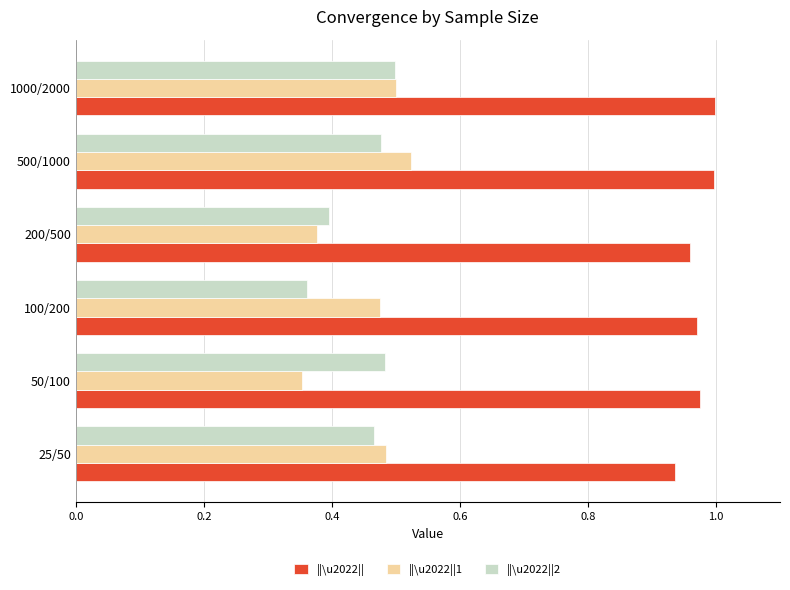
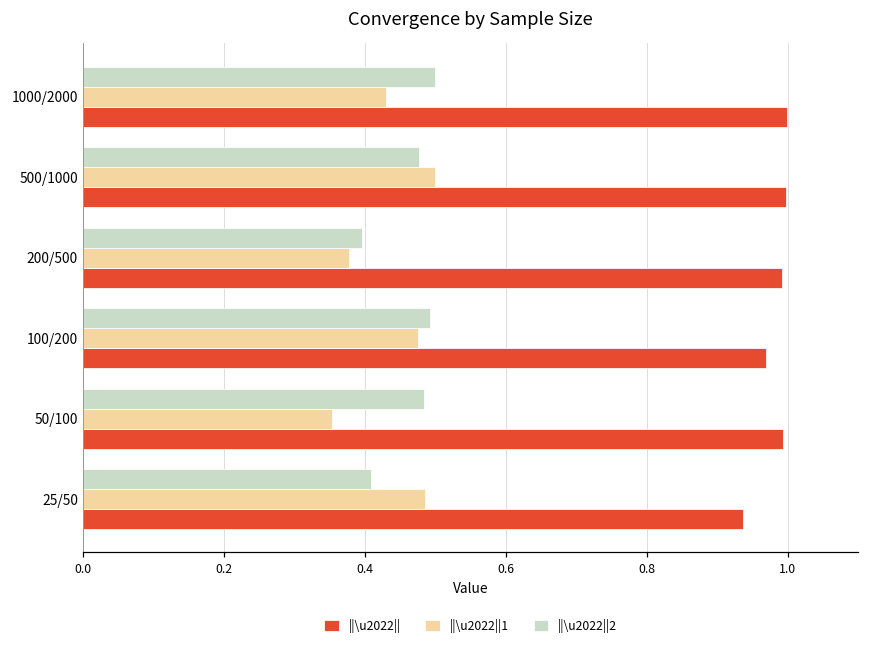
  {
    "||\\u2022||": {
      "1000/2000": 1.00,
      "500/1000": 1.00,
-     "200/500": 0.96,
+     "200/500": 0.99,
      "100/200": 0.97,
-     "50/100": 0.98,
+     "50/100": 0.99,
      "25/50": 0.94
    },
    "||\\u2022||1": {
-     "1000/2000": 0.50,
-     "500/1000": 0.52,
+     "1000/2000": 0.43,
+     "500/1000": 0.50,
      "200/500": 0.38,
      "100/200": 0.47,
      "50/100": 0.35,
      "25/50": 0.48
    },
    "||\\u2022||2": {
      "1000/2000": 0.50,
      "500/1000": 0.48,
      "200/500": 0.40,
-     "100/200": 0.36,
+     "100/200": 0.49,
      "50/100": 0.48,
-     "25/50": 0.47
+     "25/50": 0.41
    }
  }
